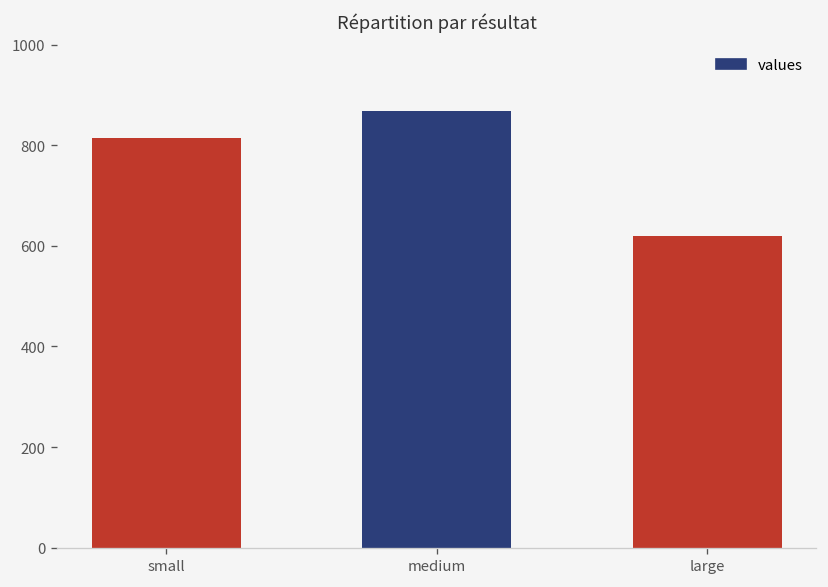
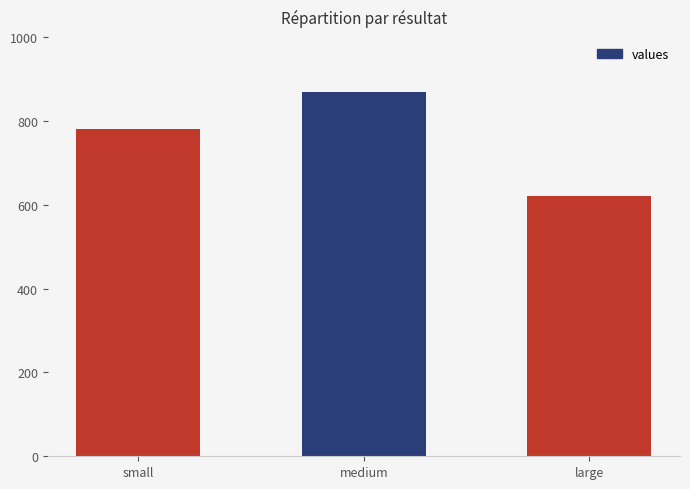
  {
-   "small": 810,
+   "small": 780,
    "medium": 870,
    "large": 620
  }
